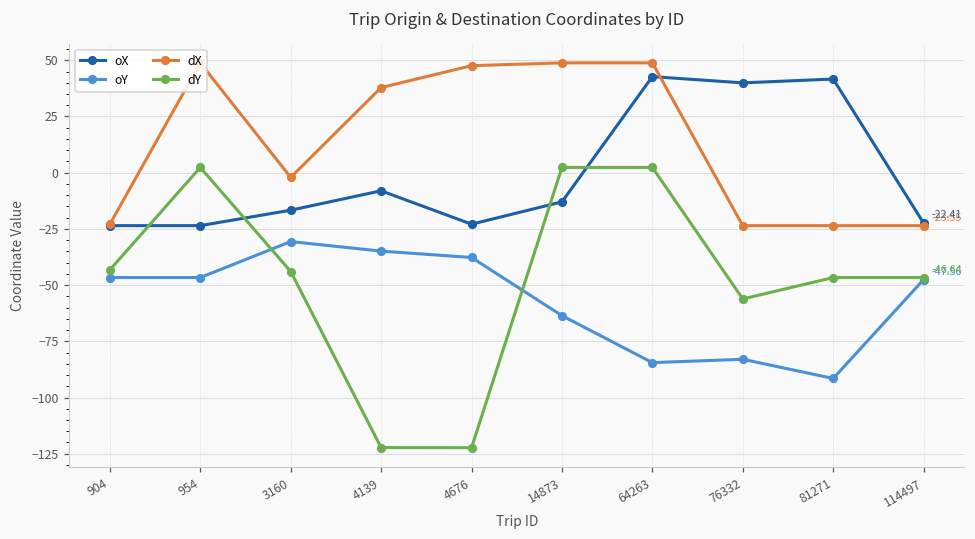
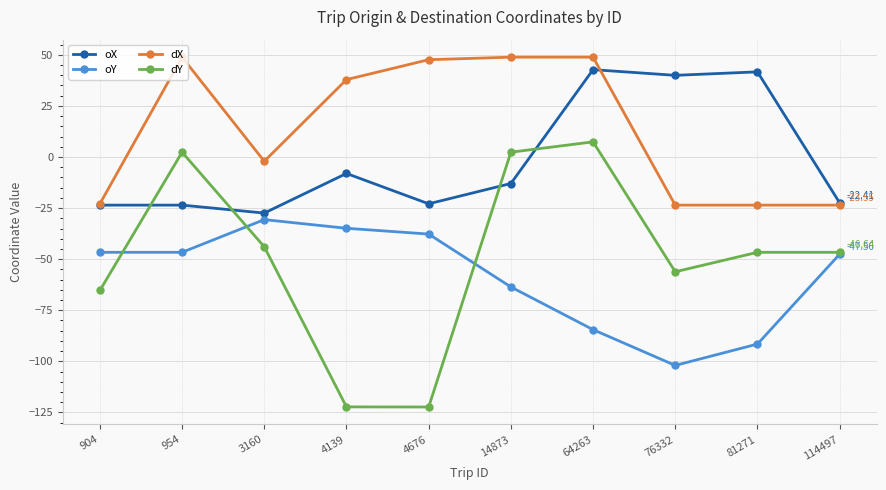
  {
    "oX": {
      "954": -24,
-     "3160": -17,
+     "3160": -27,
      "4139": -8,
      "4676": -23,
      "14873": -13,
      "64263": 43,
      "76332": 40,
      "81271": 42
    },
    "oY": {
      "904": -47,
      "954": -47,
      "3160": -31,
      "4139": -35,
      "4676": -38,
      "14873": -64,
      "64263": -84,
-     "76332": -83,
+     "76332": -102,
      "81271": -92
    },
    "dX": {
      "3160": -2,
      "4139": 38,
      "4676": 48,
      "14873": 49,
      "64263": 49,
      "76332": -24,
      "81271": -24
    },
    "dY": {
-     "904": -43,
+     "904": -65,
      "954": 2,
      "3160": -44,
      "4139": -122,
      "4676": -122,
      "14873": 2,
-     "64263": 2,
+     "64263": 7,
      "76332": -56,
      "81271": -47
    }
  }
